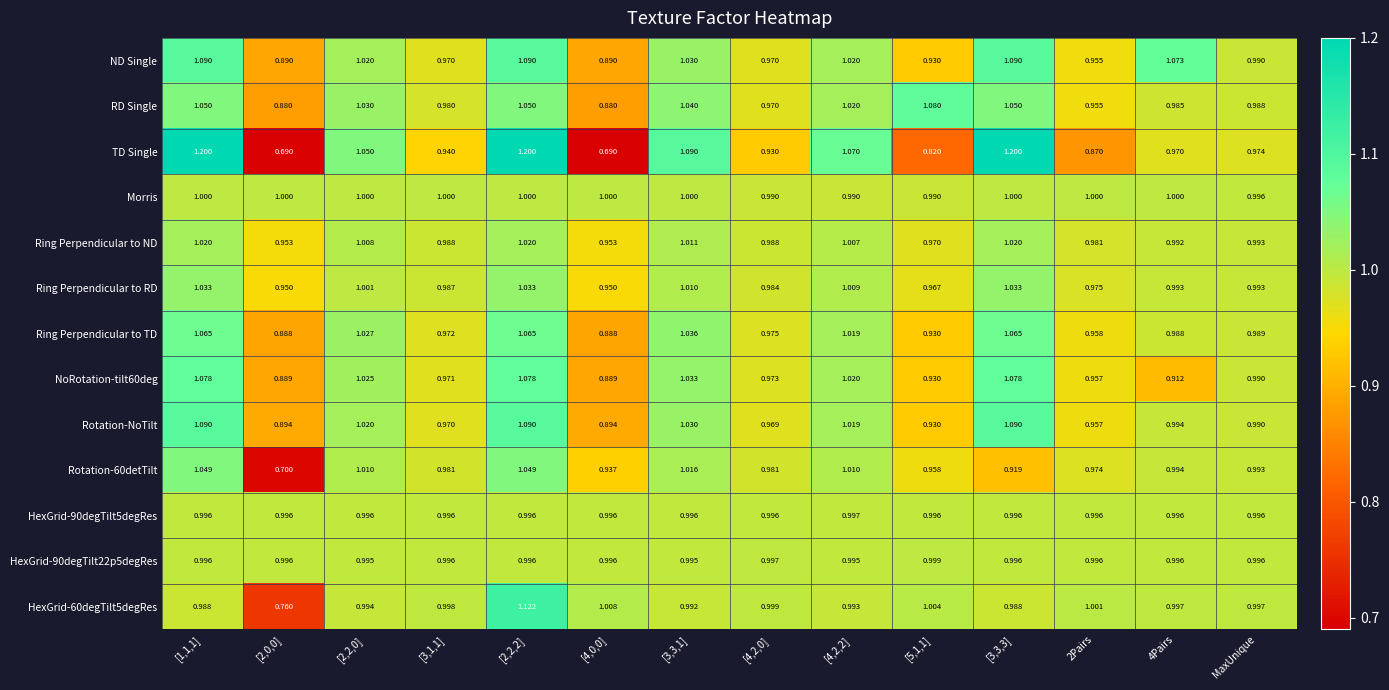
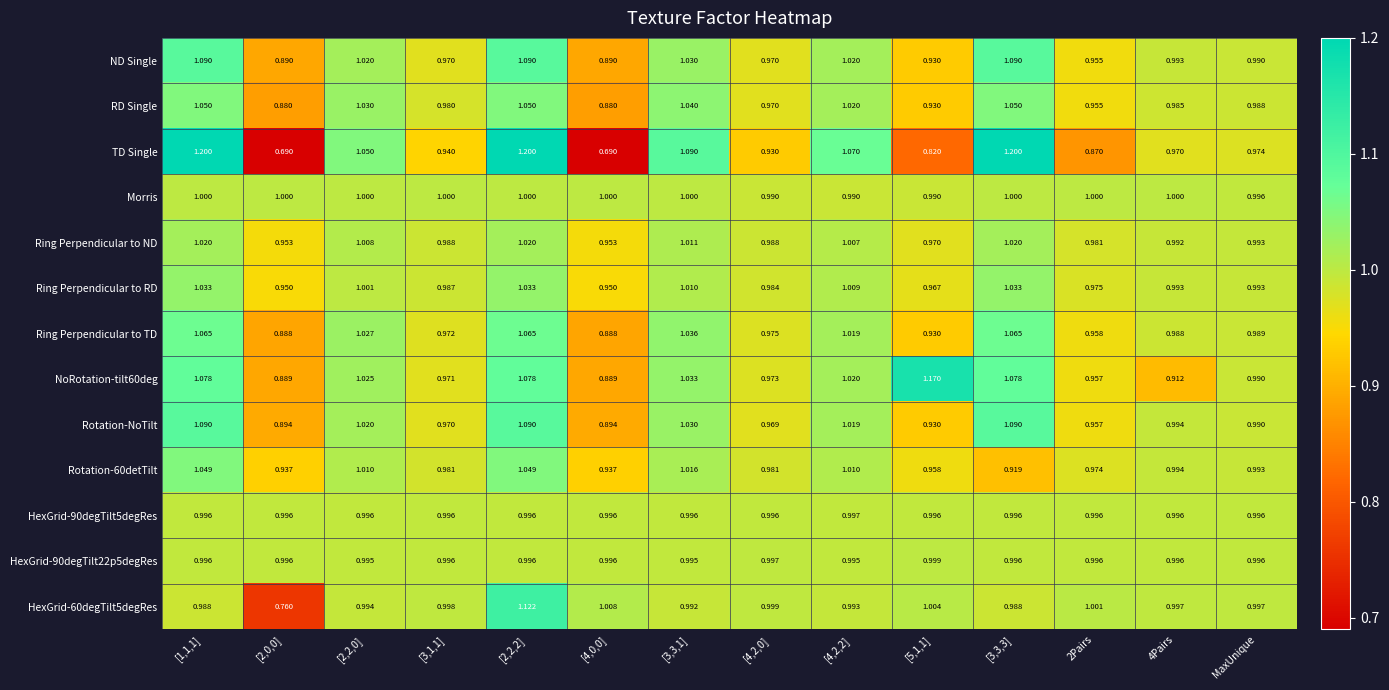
  {
    "ND Single": {
      "[1,1,1]": 1.090,
      "[2,0,0]": 0.890,
      "[2,2,0]": 1.020,
      "[3,1,1]": 0.970,
      "[2,2,2]": 1.090,
      "[4,0,0]": 0.890,
      "[3,3,1]": 1.030,
      "[4,2,0]": 0.970,
      "[4,2,2]": 1.020,
      "[5,1,1]": 0.930,
      "[3,3,3]": 1.090,
      "2Pairs": 0.955,
-     "4Pairs": 1.073,
+     "4Pairs": 0.993,
      "MaxUnique": 0.990
    },
    "RD Single": {
      "[1,1,1]": 1.050,
      "[2,0,0]": 0.880,
      "[2,2,0]": 1.030,
      "[3,1,1]": 0.980,
      "[2,2,2]": 1.050,
      "[4,0,0]": 0.880,
      "[3,3,1]": 1.040,
      "[4,2,0]": 0.970,
      "[4,2,2]": 1.020,
-     "[5,1,1]": 1.080,
+     "[5,1,1]": 0.930,
      "[3,3,3]": 1.050,
      "2Pairs": 0.955,
      "4Pairs": 0.985,
      "MaxUnique": 0.988
    },
    "TD Single": {
      "[1,1,1]": 1.200,
      "[2,0,0]": 0.690,
      "[2,2,0]": 1.050,
      "[3,1,1]": 0.940,
      "[2,2,2]": 1.200,
      "[4,0,0]": 0.690,
      "[3,3,1]": 1.090,
      "[4,2,0]": 0.930,
      "[4,2,2]": 1.070,
      "[5,1,1]": 0.820,
      "[3,3,3]": 1.200,
      "2Pairs": 0.870,
      "4Pairs": 0.970,
      "MaxUnique": 0.974
    },
    "Morris": {
      "[1,1,1]": 1.000,
      "[2,0,0]": 1.000,
      "[2,2,0]": 1.000,
      "[3,1,1]": 1.000,
      "[2,2,2]": 1.000,
      "[4,0,0]": 1.000,
      "[3,3,1]": 1.000,
      "[4,2,0]": 0.990,
      "[4,2,2]": 0.990,
      "[5,1,1]": 0.990,
      "[3,3,3]": 1.000,
      "2Pairs": 1.000,
      "4Pairs": 1.000,
      "MaxUnique": 0.996
    },
    "Ring Perpendicular to ND": {
      "[1,1,1]": 1.020,
      "[2,0,0]": 0.953,
      "[2,2,0]": 1.008,
      "[3,1,1]": 0.988,
      "[2,2,2]": 1.020,
      "[4,0,0]": 0.953,
      "[3,3,1]": 1.011,
      "[4,2,0]": 0.988,
      "[4,2,2]": 1.007,
      "[5,1,1]": 0.970,
      "[3,3,3]": 1.020,
      "2Pairs": 0.981,
      "4Pairs": 0.992,
      "MaxUnique": 0.993
    },
    "Ring Perpendicular to RD": {
      "[1,1,1]": 1.033,
      "[2,0,0]": 0.950,
      "[2,2,0]": 1.001,
      "[3,1,1]": 0.987,
      "[2,2,2]": 1.033,
      "[4,0,0]": 0.950,
      "[3,3,1]": 1.010,
      "[4,2,0]": 0.984,
      "[4,2,2]": 1.009,
      "[5,1,1]": 0.967,
      "[3,3,3]": 1.033,
      "2Pairs": 0.975,
      "4Pairs": 0.993,
      "MaxUnique": 0.993
    },
    "Ring Perpendicular to TD": {
      "[1,1,1]": 1.065,
      "[2,0,0]": 0.888,
      "[2,2,0]": 1.027,
      "[3,1,1]": 0.972,
      "[2,2,2]": 1.065,
      "[4,0,0]": 0.888,
      "[3,3,1]": 1.036,
      "[4,2,0]": 0.975,
      "[4,2,2]": 1.019,
      "[5,1,1]": 0.930,
      "[3,3,3]": 1.065,
      "2Pairs": 0.958,
      "4Pairs": 0.988,
      "MaxUnique": 0.989
    },
    "NoRotation-tilt60deg": {
      "[1,1,1]": 1.078,
      "[2,0,0]": 0.889,
      "[2,2,0]": 1.025,
      "[3,1,1]": 0.971,
      "[2,2,2]": 1.078,
      "[4,0,0]": 0.889,
      "[3,3,1]": 1.033,
      "[4,2,0]": 0.973,
      "[4,2,2]": 1.020,
-     "[5,1,1]": 0.930,
+     "[5,1,1]": 1.170,
      "[3,3,3]": 1.078,
      "2Pairs": 0.957,
      "4Pairs": 0.912,
      "MaxUnique": 0.990
    },
    "Rotation-NoTilt": {
      "[1,1,1]": 1.090,
      "[2,0,0]": 0.894,
      "[2,2,0]": 1.020,
      "[3,1,1]": 0.970,
      "[2,2,2]": 1.090,
      "[4,0,0]": 0.894,
      "[3,3,1]": 1.030,
      "[4,2,0]": 0.969,
      "[4,2,2]": 1.019,
      "[5,1,1]": 0.930,
      "[3,3,3]": 1.090,
      "2Pairs": 0.957,
      "4Pairs": 0.994,
      "MaxUnique": 0.990
    },
    "Rotation-60detTilt": {
      "[1,1,1]": 1.049,
-     "[2,0,0]": 0.700,
+     "[2,0,0]": 0.937,
      "[2,2,0]": 1.010,
      "[3,1,1]": 0.981,
      "[2,2,2]": 1.049,
      "[4,0,0]": 0.937,
      "[3,3,1]": 1.016,
      "[4,2,0]": 0.981,
      "[4,2,2]": 1.010,
      "[5,1,1]": 0.958,
      "[3,3,3]": 0.919,
      "2Pairs": 0.974,
      "4Pairs": 0.994,
      "MaxUnique": 0.993
    },
    "HexGrid-90degTilt5degRes": {
      "[1,1,1]": 0.996,
      "[2,0,0]": 0.996,
      "[2,2,0]": 0.996,
      "[3,1,1]": 0.996,
      "[2,2,2]": 0.996,
      "[4,0,0]": 0.996,
      "[3,3,1]": 0.996,
      "[4,2,0]": 0.996,
      "[4,2,2]": 0.997,
      "[5,1,1]": 0.996,
      "[3,3,3]": 0.996,
      "2Pairs": 0.996,
      "4Pairs": 0.996,
      "MaxUnique": 0.996
    },
    "HexGrid-90degTilt22p5degRes": {
      "[1,1,1]": 0.996,
      "[2,0,0]": 0.996,
      "[2,2,0]": 0.995,
      "[3,1,1]": 0.996,
      "[2,2,2]": 0.996,
      "[4,0,0]": 0.996,
      "[3,3,1]": 0.995,
      "[4,2,0]": 0.997,
      "[4,2,2]": 0.995,
      "[5,1,1]": 0.999,
      "[3,3,3]": 0.996,
      "2Pairs": 0.996,
      "4Pairs": 0.996,
      "MaxUnique": 0.996
    },
    "HexGrid-60degTilt5degRes": {
      "[1,1,1]": 0.988,
      "[2,0,0]": 0.760,
      "[2,2,0]": 0.994,
      "[3,1,1]": 0.998,
      "[2,2,2]": 1.122,
      "[4,0,0]": 1.008,
      "[3,3,1]": 0.992,
      "[4,2,0]": 0.999,
      "[4,2,2]": 0.993,
      "[5,1,1]": 1.004,
      "[3,3,3]": 0.988,
      "2Pairs": 1.001,
      "4Pairs": 0.997,
      "MaxUnique": 0.997
    }
  }
